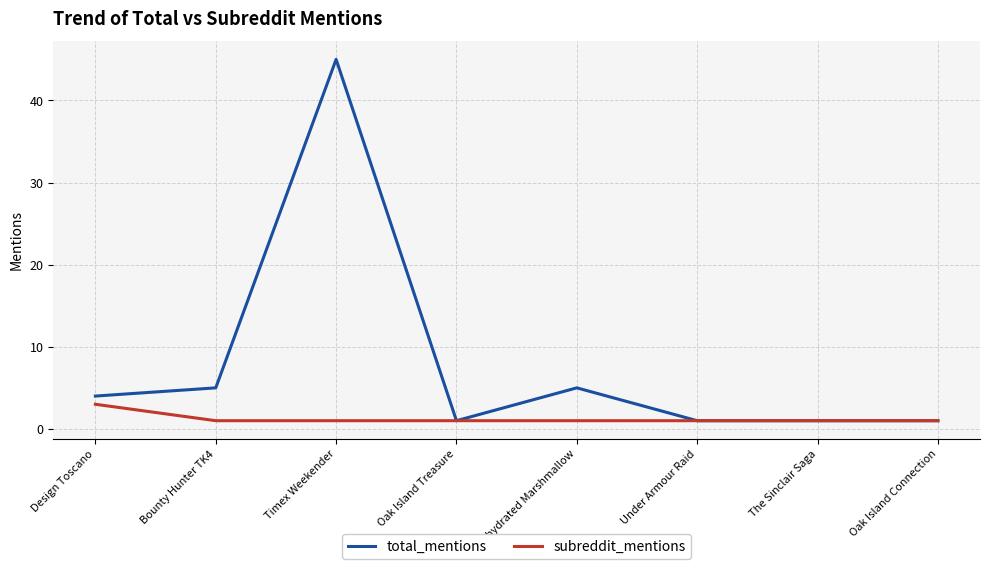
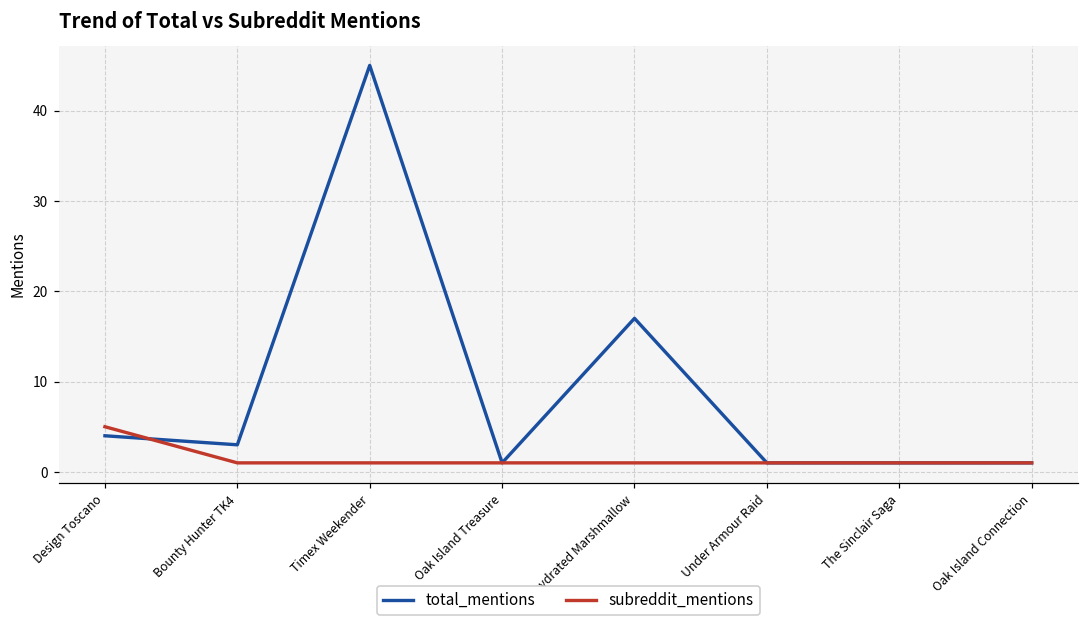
  {
    "total_mentions": {
      "Design Toscano": 4,
-     "Bounty Hunter TK4": 5,
+     "Bounty Hunter TK4": 3,
      "Timex Weekender": 45,
-     "Dehydrated Marshmallow": 5
+     "Dehydrated Marshmallow": 17
    },
    "subreddit_mentions": {
-     "Design Toscano": 3,
+     "Design Toscano": 5,
      "Bounty Hunter TK4": 1,
      "Timex Weekender": 1,
      "Dehydrated Marshmallow": 1
    }
  }
